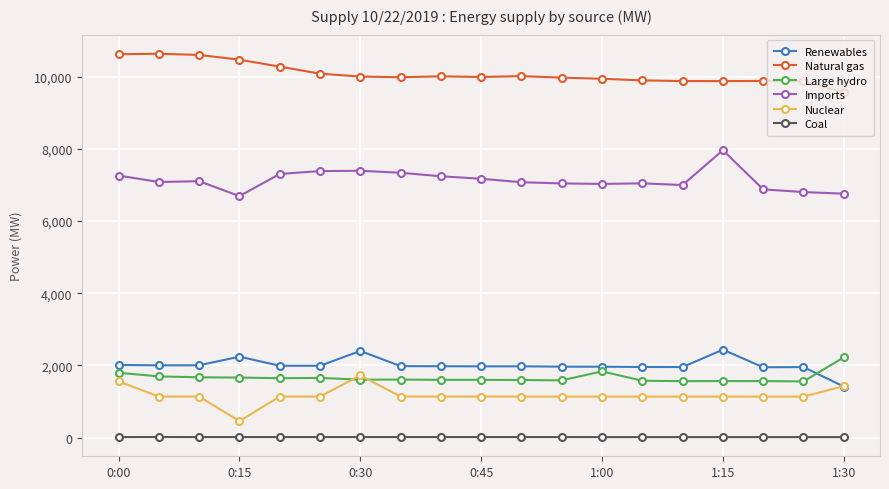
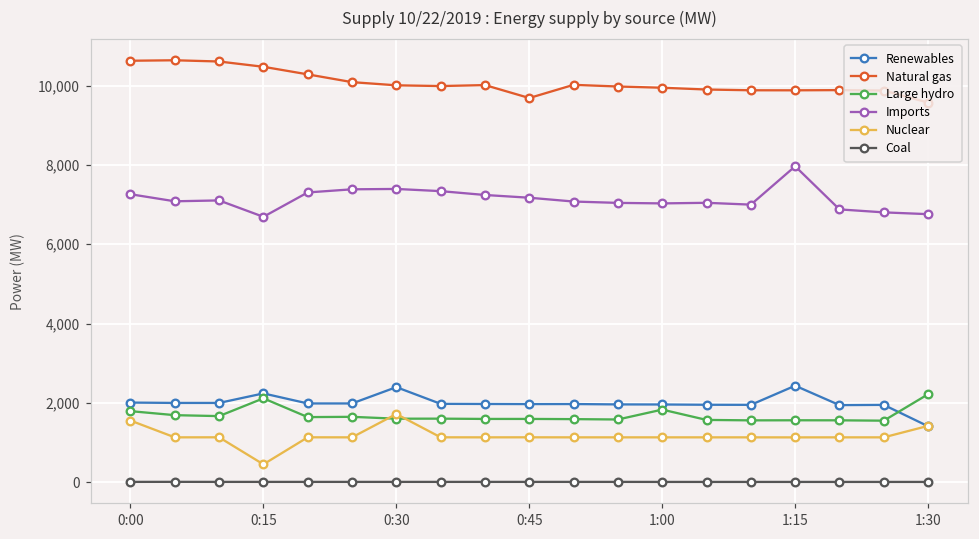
  {
    "Renewables": {
      "0:00": "2,000",
      "0:15": "2,200",
      "0:30": "2,400",
      "0:45": "2,000",
      "1:00": "2,000",
      "1:15": "2,400"
    },
    "Natural gas": {
      "0:00": "10,600",
      "0:15": "10,500",
      "0:30": "10,000",
-     "0:45": "10,000",
+     "0:45": "9,700",
      "1:00": "9,900",
      "1:15": "9,900"
    },
    "Large hydro": {
      "0:00": "1,800",
-     "0:15": "1,700",
+     "0:15": "2,100",
      "0:30": "1,600",
      "0:45": "1,600",
      "1:00": "1,800",
      "1:15": "1,600",
      "1:30": "2,200"
    },
    "Imports": {
      "0:00": "7,300",
      "0:15": "6,700",
      "0:30": "7,400",
      "0:45": "7,200",
      "1:00": "7,000",
      "1:15": "8,000",
      "1:30": "6,800"
    },
    "Nuclear": {
      "0:00": "1,600",
      "0:15": "500",
      "0:30": "1,700",
      "0:45": "1,100",
      "1:00": "1,100",
      "1:15": "1,100"
    },
    "Coal": {
      "0:00": "0",
      "0:15": "0",
      "0:30": "0",
      "0:45": "0",
      "1:00": "0",
      "1:15": "0",
      "1:30": "0"
    }
  }
